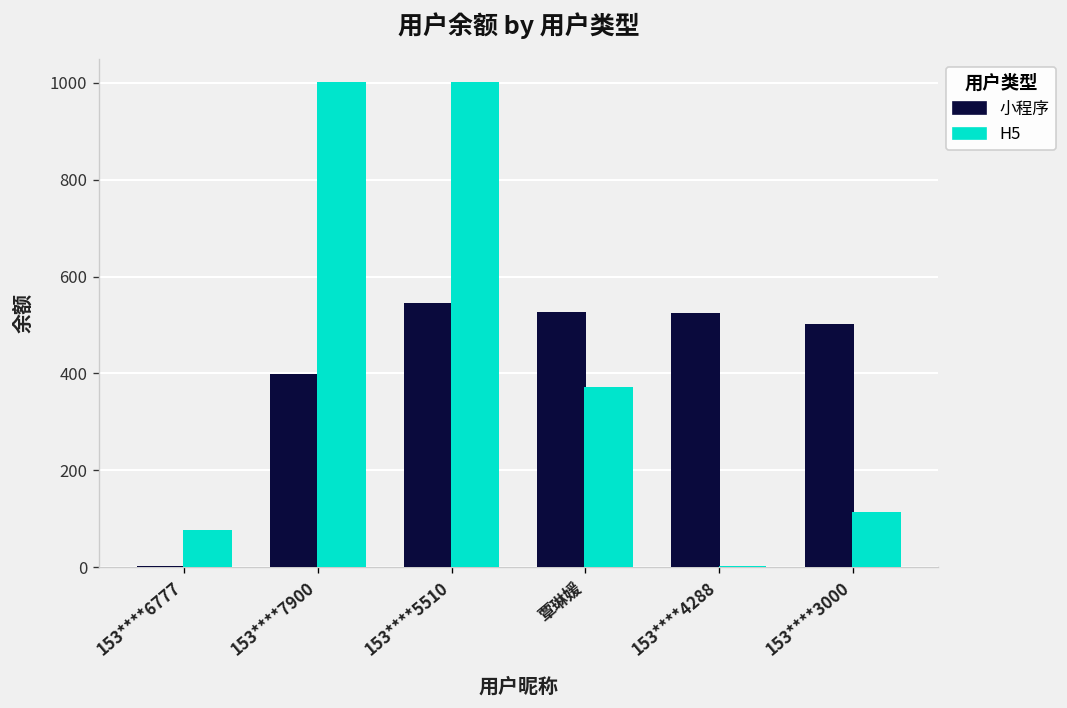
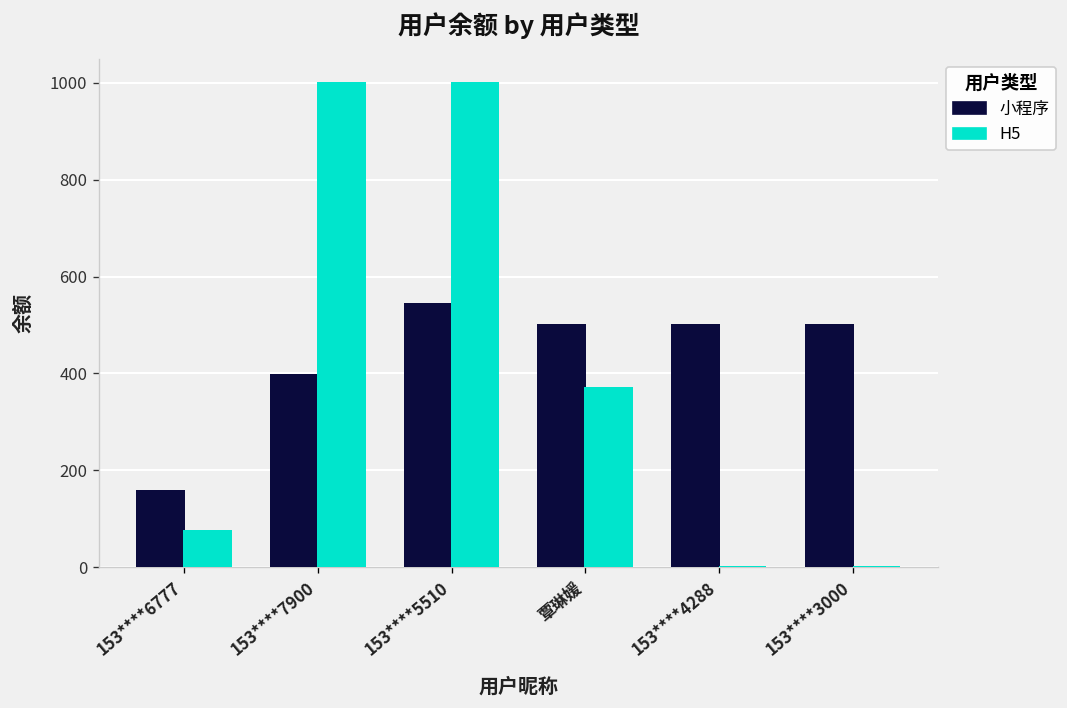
  {
    "小程序": {
-     "153****6777": 0,
+     "153****6777": 160,
      "153****7900": 400,
      "153****5510": 540,
-     "覃琳媛": 520,
-     "153****4288": 520,
+     "覃琳媛": 500,
+     "153****4288": 500,
      "153****3000": 500
    },
    "H5": {
      "153****6777": 70,
      "153****7900": 1000,
      "153****5510": 1000,
      "覃琳媛": 370,
      "153****4288": 0,
-     "153****3000": 110
+     "153****3000": 0
    }
  }
